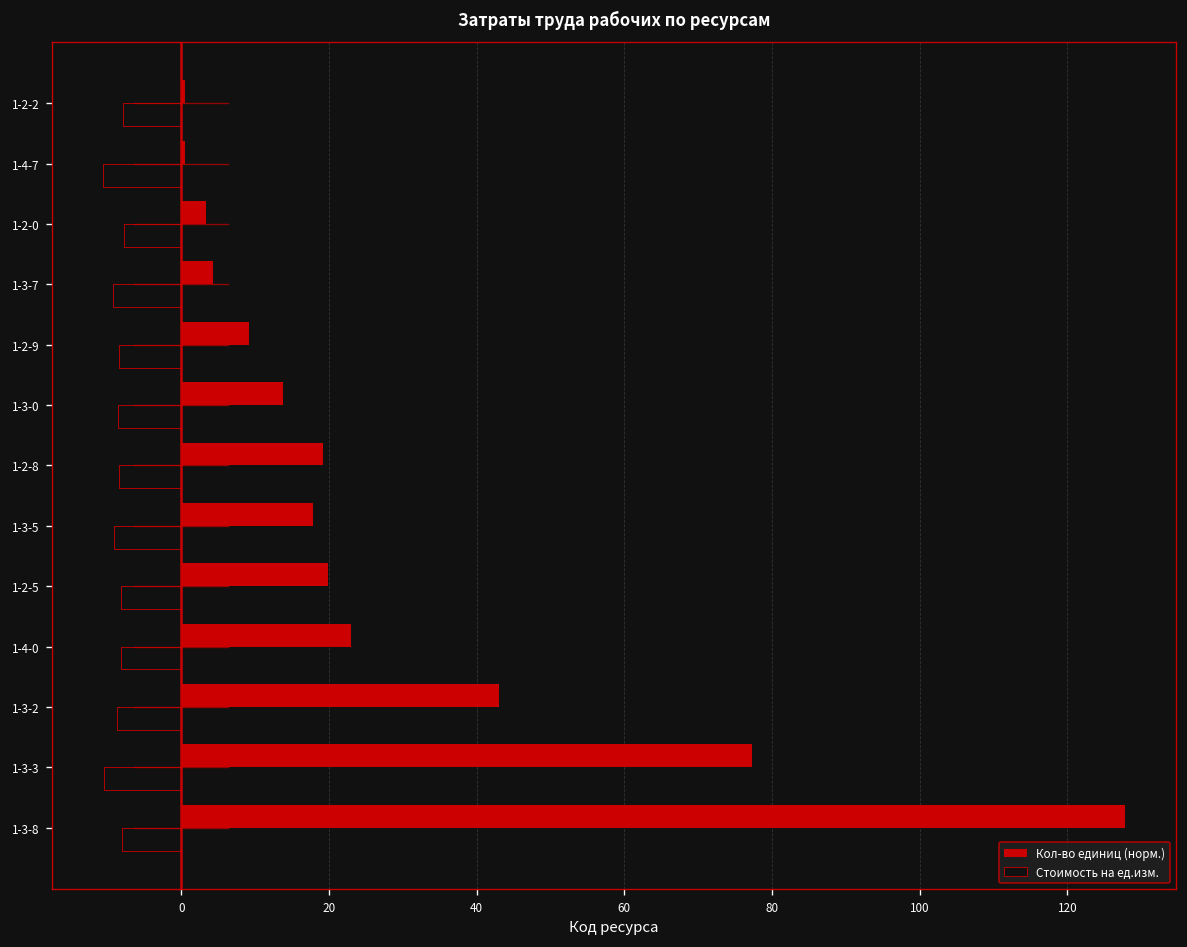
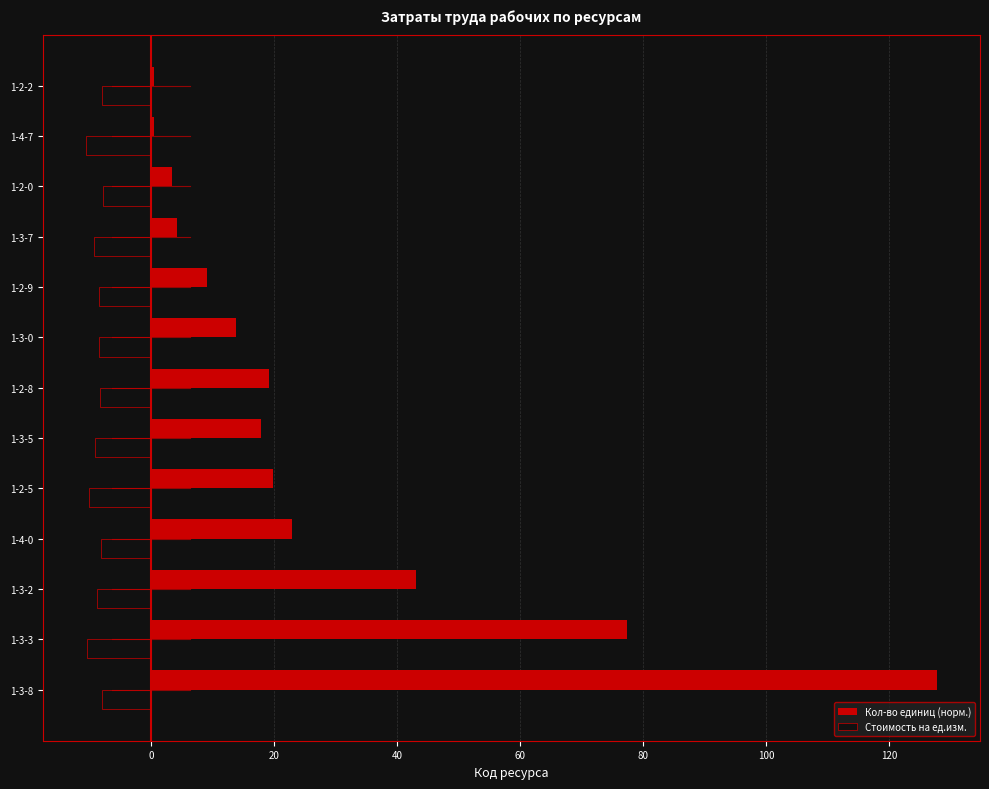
  {
    "Стоимость на ед.изм.": {
      "1-2-2": -8,
      "1-4-7": -11,
      "1-2-0": -8,
      "1-3-7": -9,
      "1-2-9": -8,
      "1-3-0": -9,
      "1-2-8": -8,
      "1-3-5": -9,
-     "1-2-5": -8,
+     "1-2-5": -10,
      "1-4-0": -8,
      "1-3-2": -9,
      "1-3-3": -10,
      "1-3-8": -8
    }
  }
